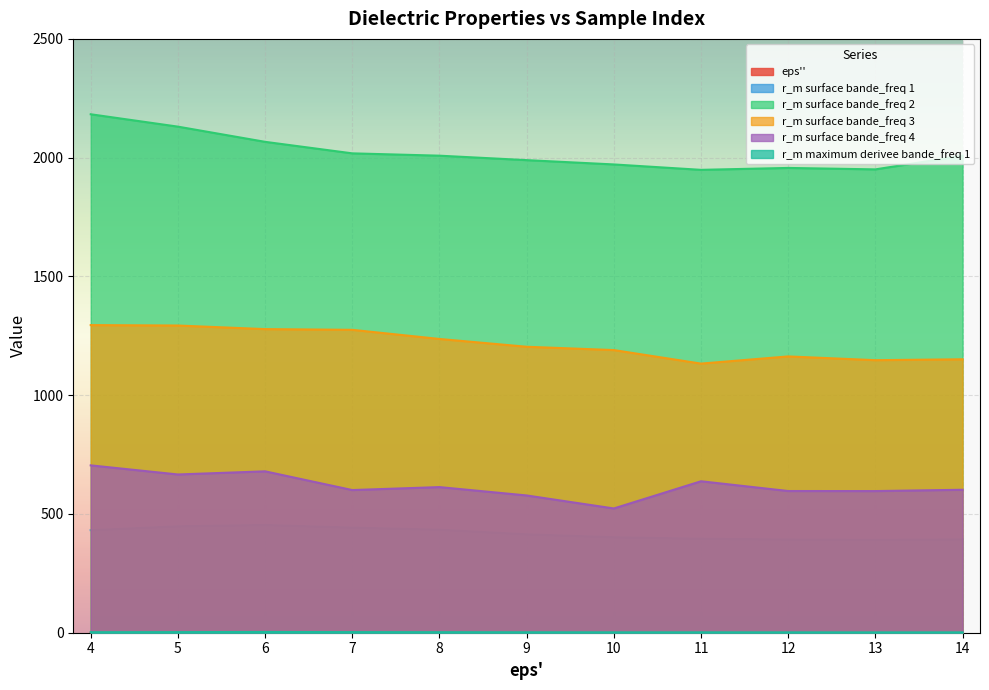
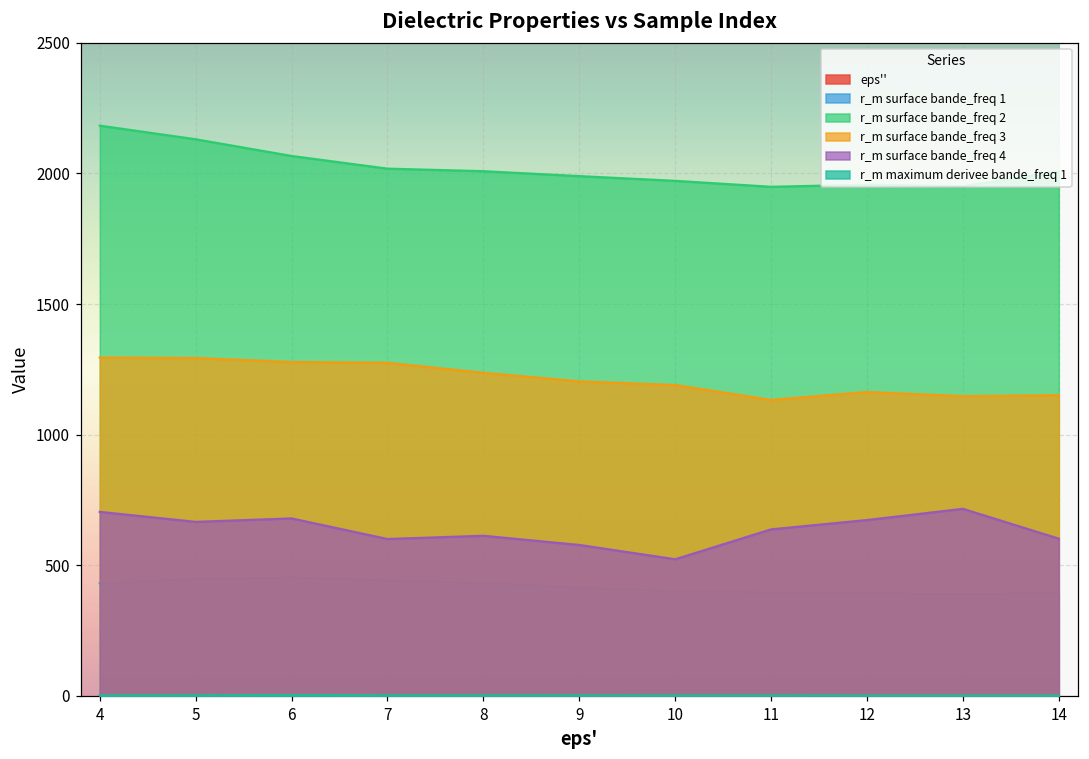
  {
    "r_m surface bande_freq 1": {
      "4": 430,
      "5": 450,
      "6": 450,
      "7": 440,
      "8": 430,
      "9": 410,
      "10": 400,
      "11": 400,
      "12": 390,
      "13": 390,
      "14": 390
    },
    "r_m surface bande_freq 3": {
      "4": 1300,
      "5": 1290,
      "6": 1280,
      "7": 1280,
      "8": 1240,
      "9": 1200,
      "10": 1190,
      "11": 1130,
      "12": 1160,
      "13": 1150,
      "14": 1150
    },
    "r_m surface bande_freq 4": {
      "4": 700,
      "5": 670,
      "6": 680,
      "7": 600,
      "8": 610,
      "9": 580,
      "10": 520,
      "11": 640,
-     "12": 600,
-     "13": 600,
+     "12": 670,
+     "13": 720,
      "14": 600
    }
  }
